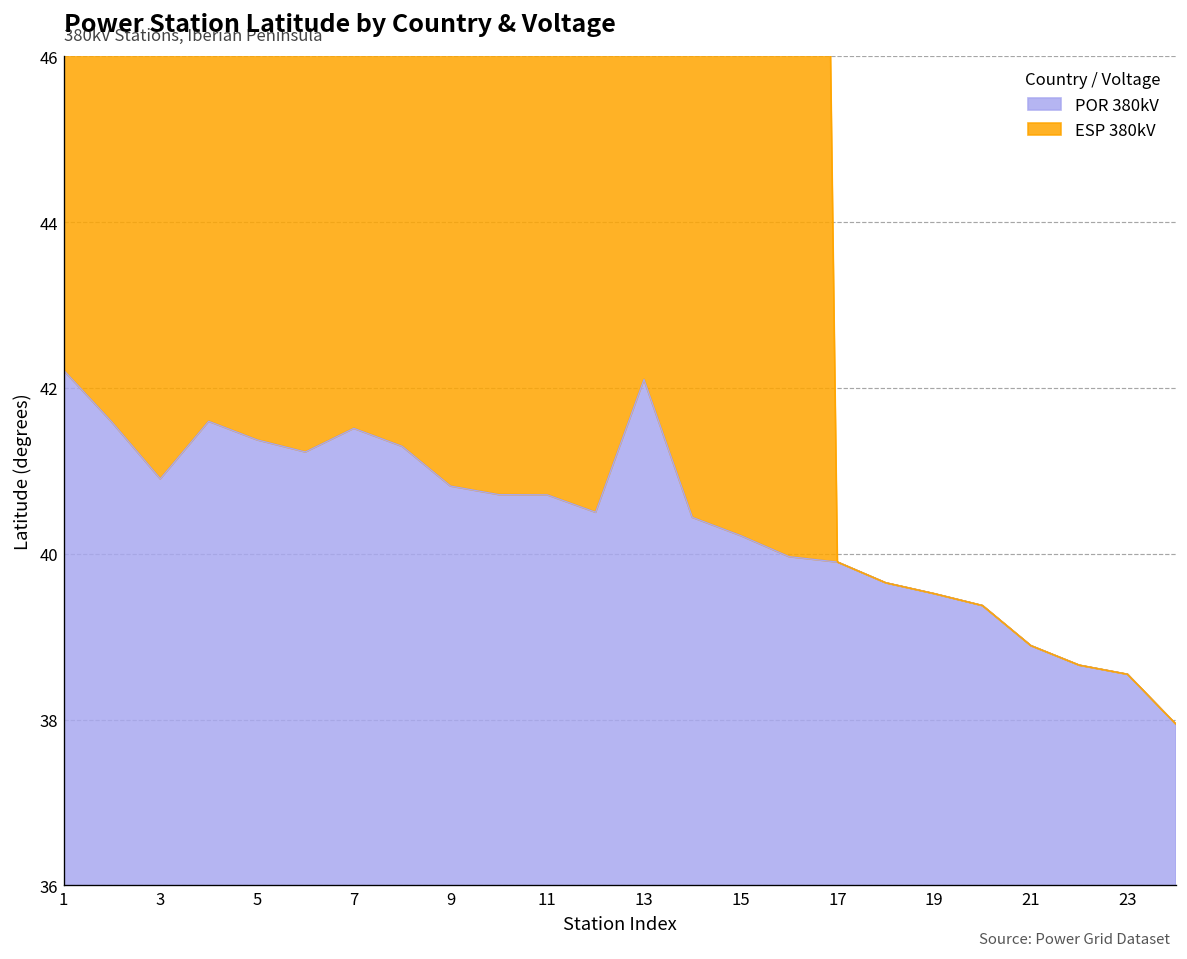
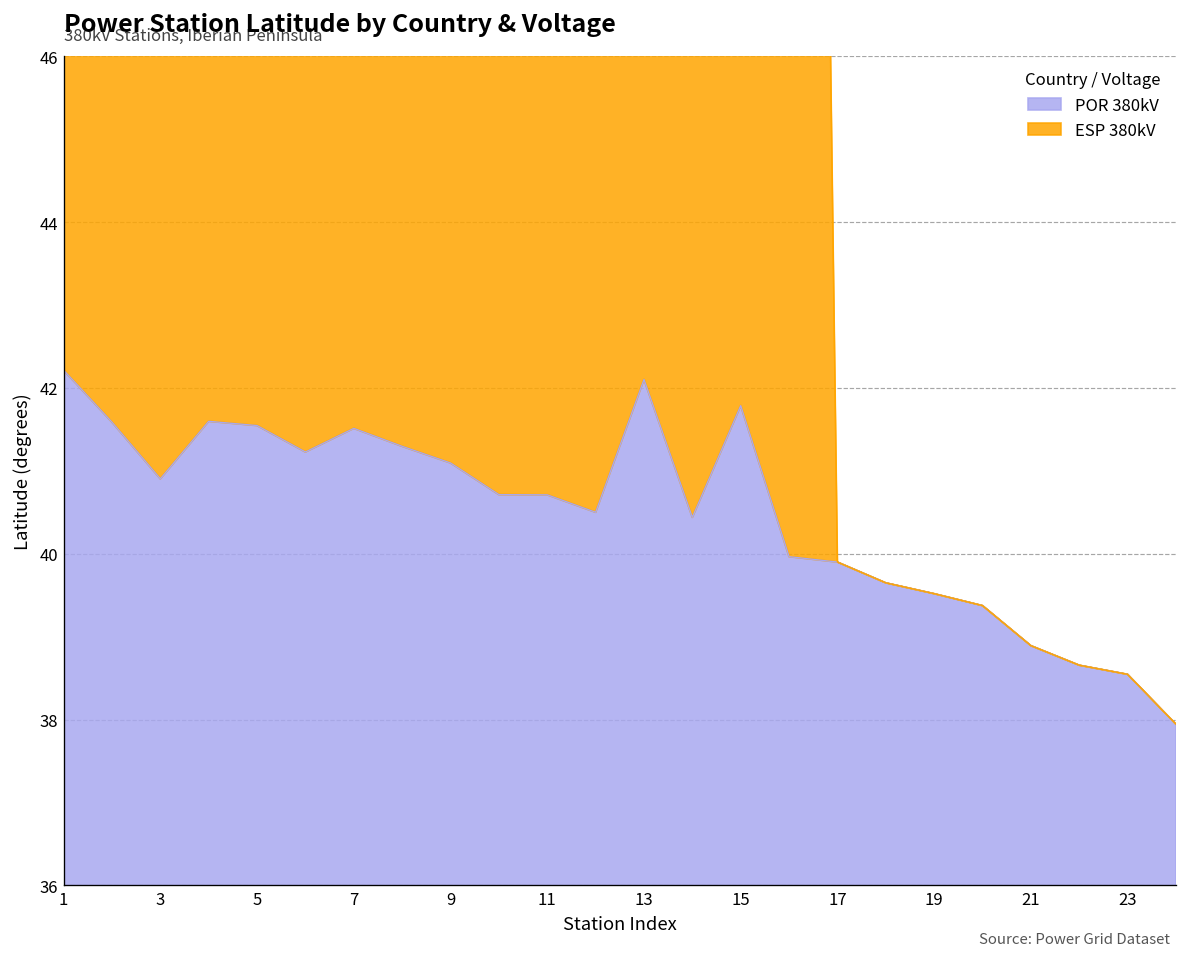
  {
    "POR 380kV": {
      "1": 42.2,
      "3": 40.9,
-     "5": 41.4,
+     "5": 41.5,
      "7": 41.5,
-     "9": 40.8,
+     "9": 41.1,
      "11": 40.7,
      "13": 42.1,
-     "15": 40.2
+     "15": 41.8
    }
  }
